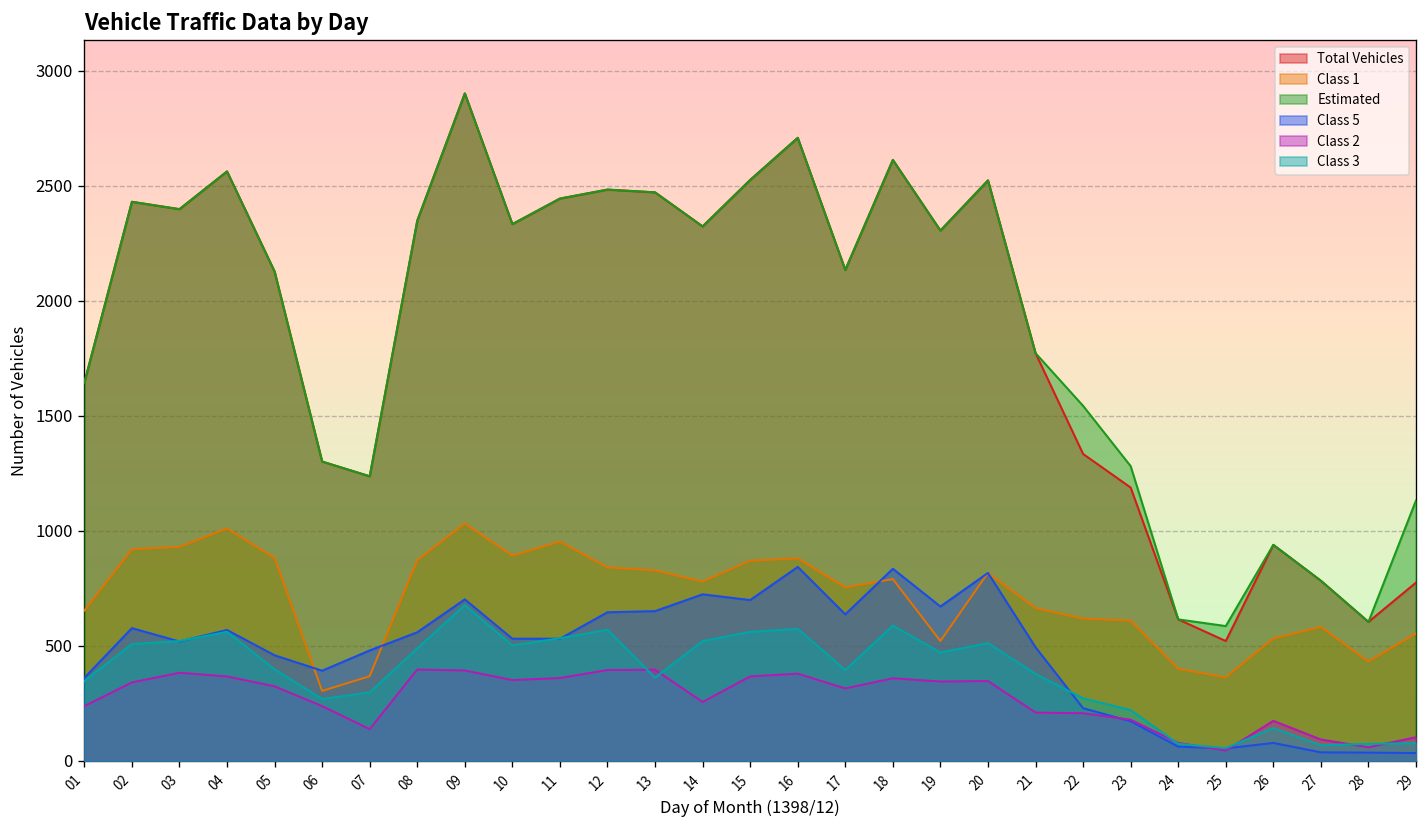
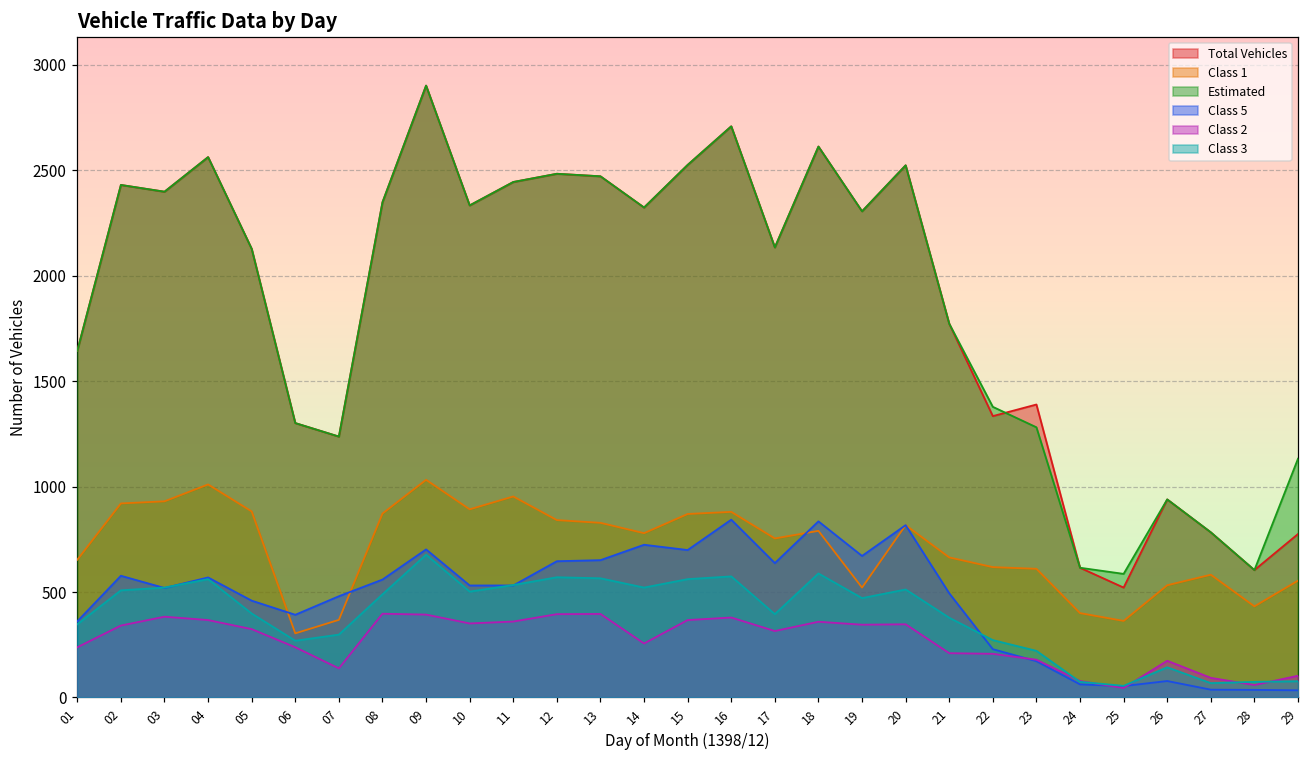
  {
    "Total Vehicles": {
      "22": 1330,
-     "23": 1190,
+     "23": 1390,
      "25": 520,
      "29": 780
    },
    "Class 1": {
      "01": 650,
      "02": 920,
      "03": 930,
      "04": 1010,
      "05": 880,
      "06": 300,
      "07": 370,
      "08": 870,
      "09": 1030,
      "10": 890,
      "11": 950,
      "12": 840,
      "13": 830,
      "14": 780,
      "15": 870,
      "16": 880,
      "17": 750,
      "18": 790,
      "19": 520,
      "21": 660,
      "22": 620,
      "23": 610,
      "24": 400,
      "25": 360,
      "26": 530,
      "27": 580,
      "28": 430,
      "29": 550
    },
    "Estimated": {
-     "22": 1540,
+     "22": 1380,
      "23": 1280,
      "25": 590,
      "29": 1130
    },
    "Class 5": {
      "01": 360,
      "02": 580,
      "05": 460,
      "06": 390,
      "07": 480,
      "08": 560,
      "09": 700,
      "10": 530,
      "12": 650,
      "13": 650,
      "14": 720,
      "15": 700,
      "16": 840,
      "17": 640,
      "18": 840,
      "19": 670,
      "21": 490,
      "22": 230,
      "26": 80,
      "27": 40,
      "28": 40,
      "29": 30
    },
    "Class 2": {
      "01": 240,
      "02": 340,
      "03": 380,
      "04": 370,
      "05": 320,
      "06": 240,
      "07": 140,
      "08": 400,
      "09": 390,
      "10": 350,
      "11": 360,
      "12": 400,
      "13": 400,
      "14": 260,
      "15": 370,
      "16": 380,
      "17": 320,
      "18": 360,
      "19": 350,
      "20": 350,
      "21": 210,
      "22": 210,
      "26": 170,
      "27": 90,
      "28": 60,
      "29": 100
    },
    "Class 3": {
      "01": 350,
      "02": 510,
      "05": 400,
      "06": 270,
      "07": 300,
      "08": 490,
      "09": 680,
      "10": 500,
      "12": 570,
-     "13": 360,
+     "13": 570,
      "14": 520,
      "15": 560,
      "16": 570,
      "17": 400,
      "18": 590,
      "19": 470,
      "20": 510,
      "21": 380,
      "22": 270,
      "23": 220,
      "26": 140,
      "27": 70,
      "28": 70,
      "29": 80
    }
  }
